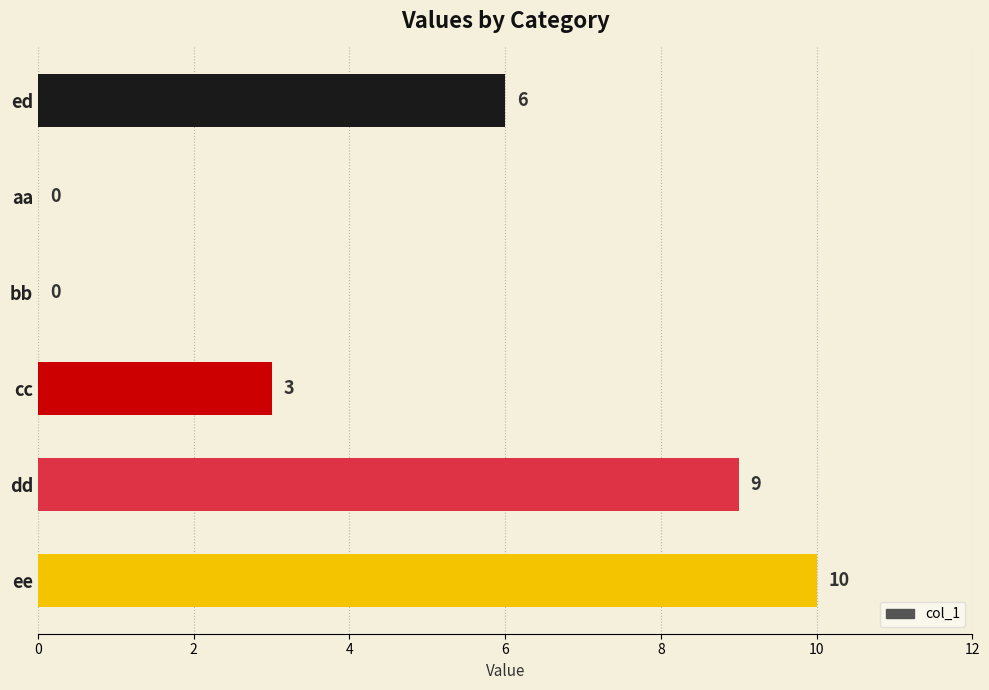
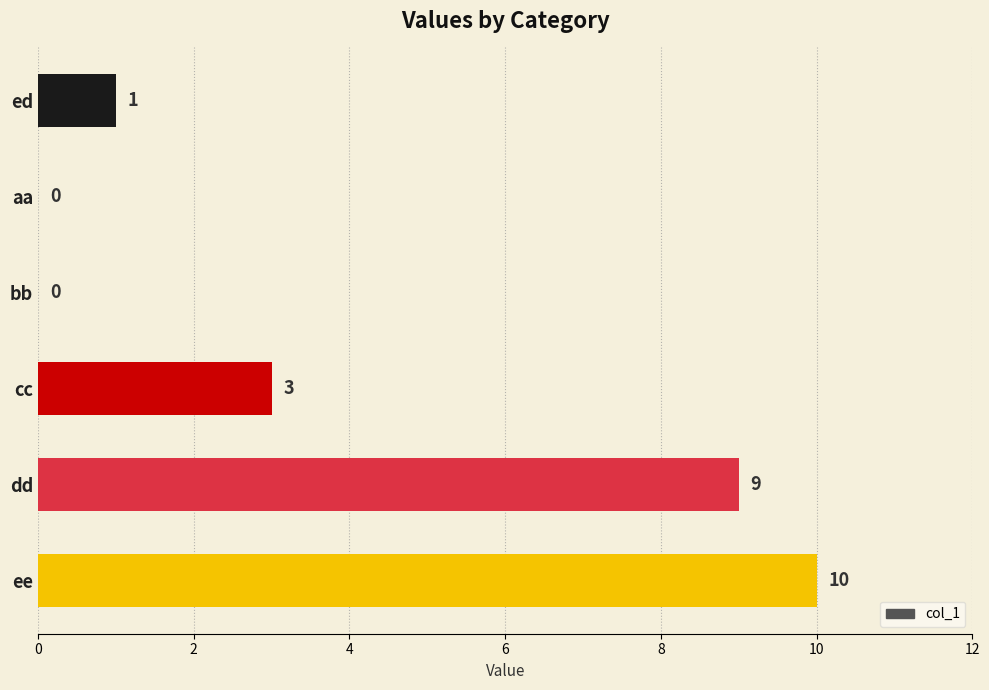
  {
-   "ed": 6,
+   "ed": 1,
    "aa": 0,
    "bb": 0,
    "cc": 3,
    "dd": 9,
    "ee": 10
  }
